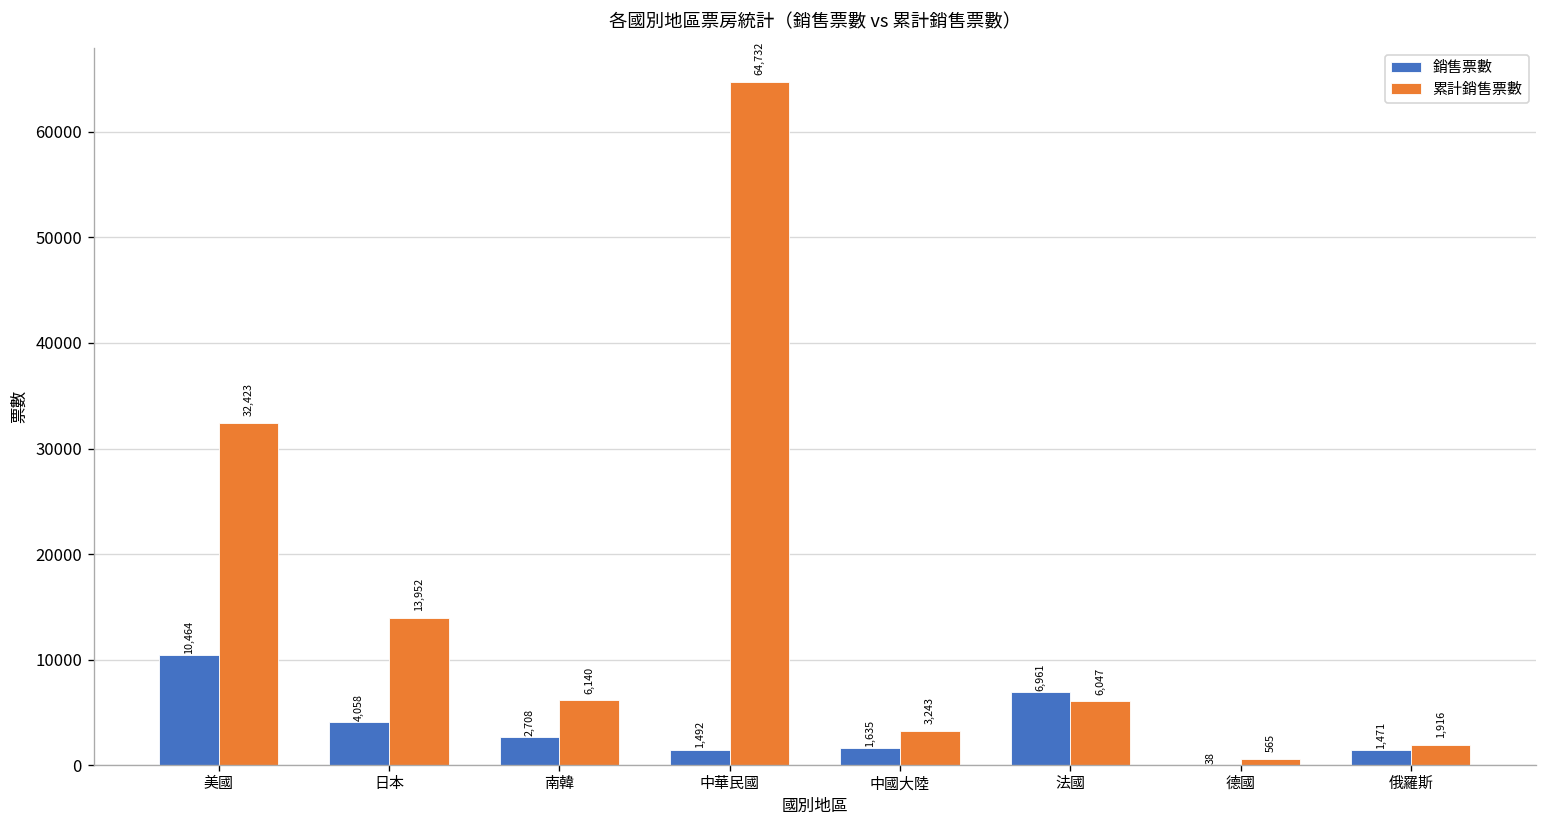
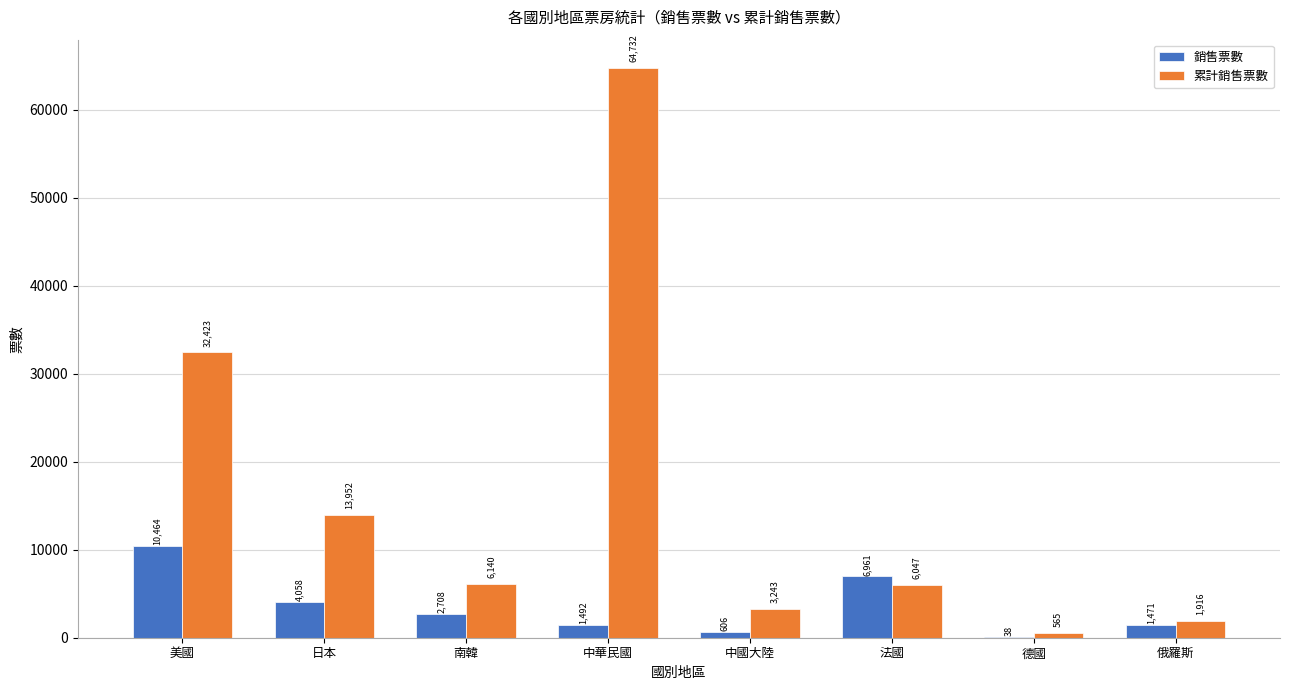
  {
    "銷售票數": {
      "美國": "10,464",
      "日本": "4,058",
      "南韓": "2,708",
      "中華民國": "1,492",
-     "中國大陸": "1,635",
+     "中國大陸": "606",
      "法國": "6,961",
      "德國": "38",
      "俄羅斯": "1,471"
    },
    "累計銷售票數": {
      "美國": "32,423",
      "日本": "13,952",
      "南韓": "6,140",
      "中華民國": "64,732",
      "中國大陸": "3,243",
      "法國": "6,047",
      "德國": "565",
      "俄羅斯": "1,916"
    }
  }
